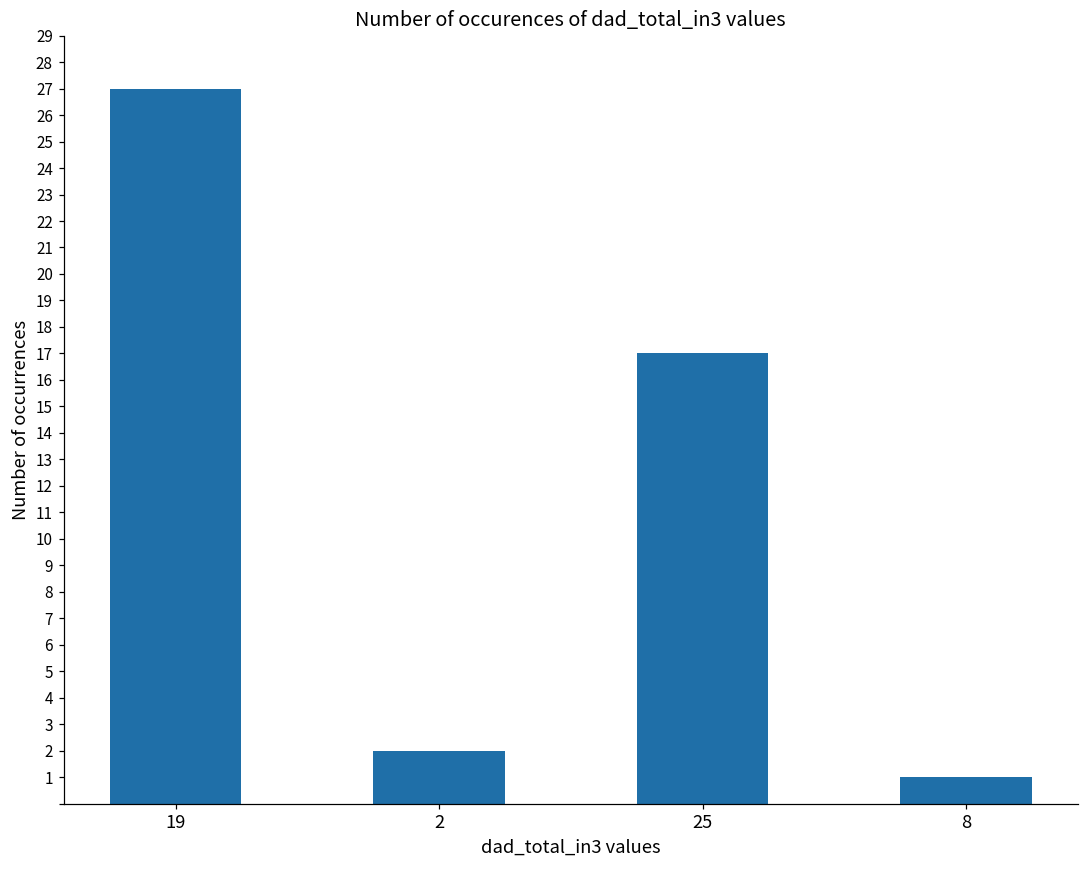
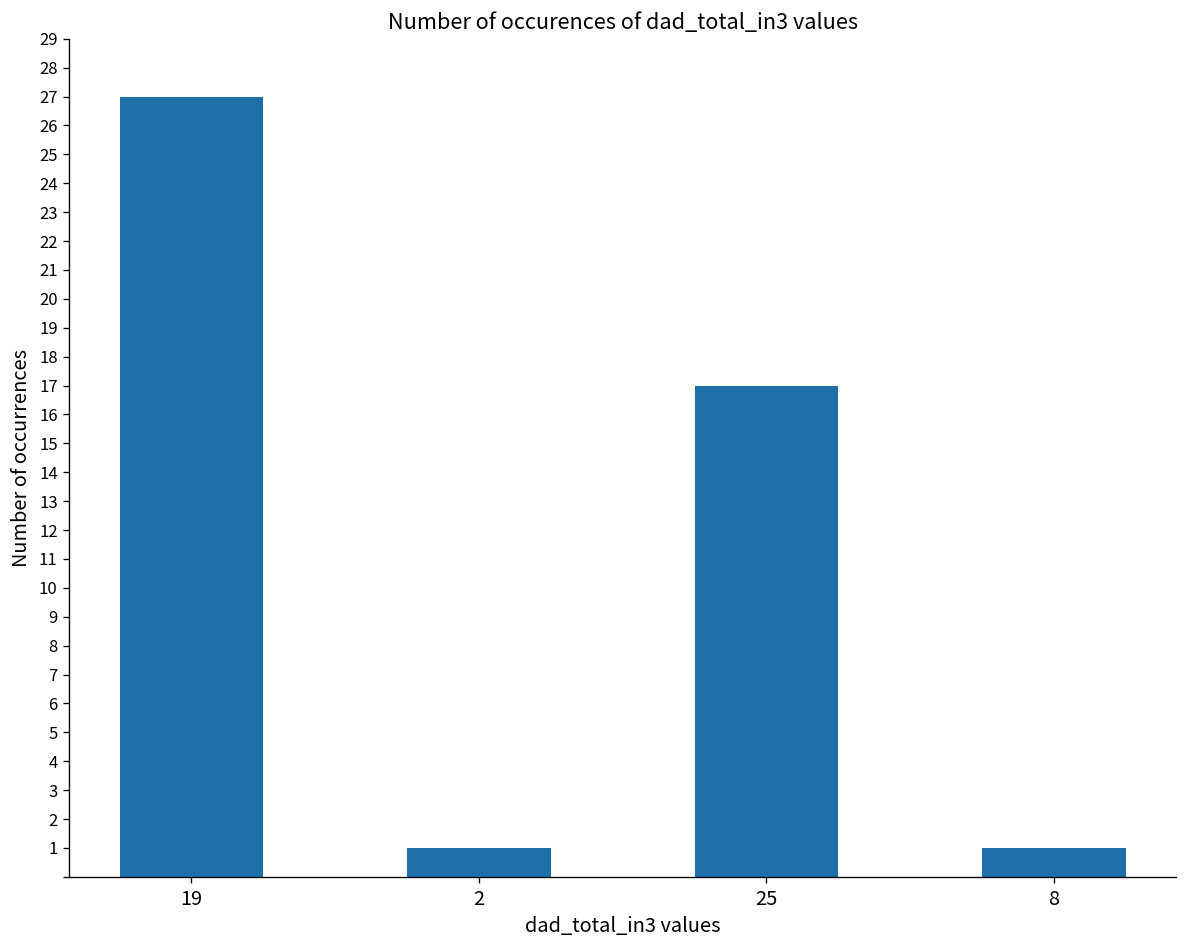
  {
    "19": 27,
-   "2": 2,
+   "2": 1,
    "25": 17,
    "8": 1
  }
